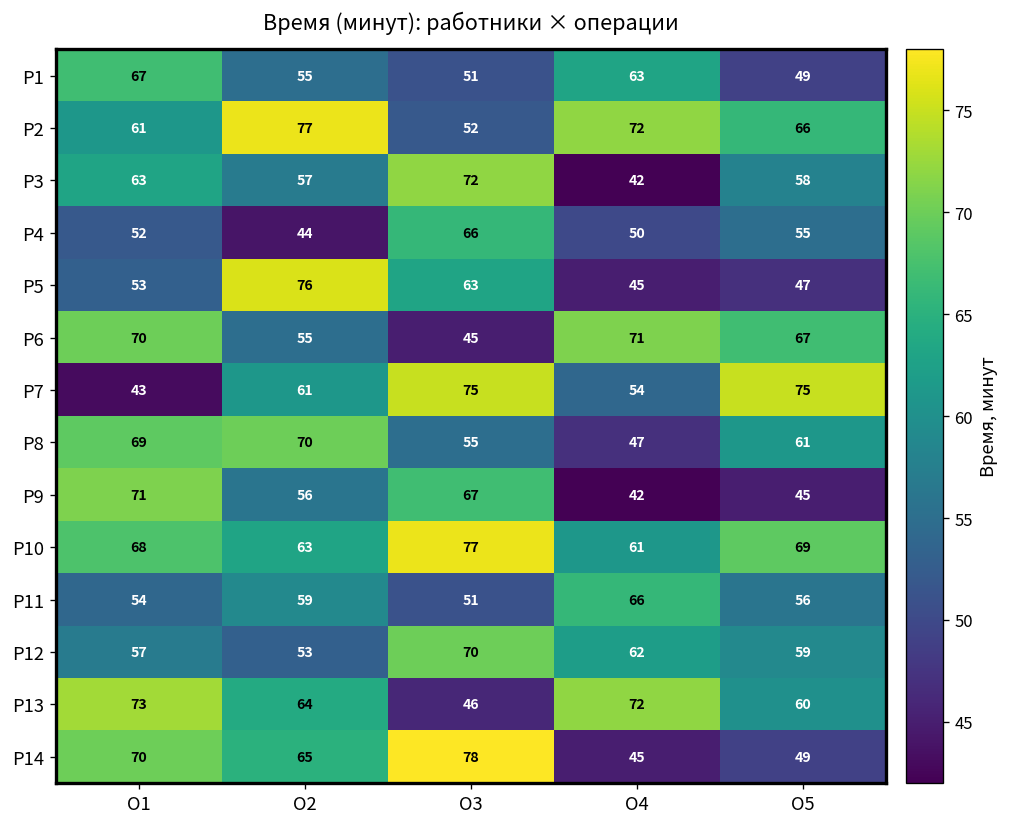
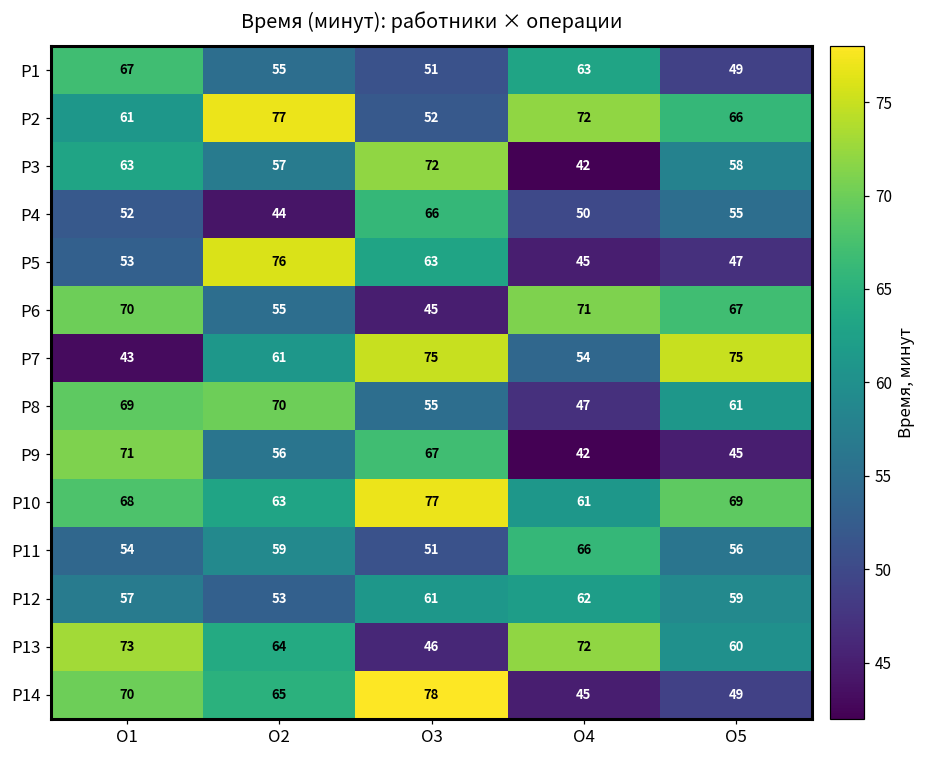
  {
    "Р1": {
      "О1": 67,
      "О2": 55,
      "О3": 51,
      "О4": 63,
      "О5": 49
    },
    "Р2": {
      "О1": 61,
      "О2": 77,
      "О3": 52,
      "О4": 72,
      "О5": 66
    },
    "Р3": {
      "О1": 63,
      "О2": 57,
      "О3": 72,
      "О4": 42,
      "О5": 58
    },
    "Р4": {
      "О1": 52,
      "О2": 44,
      "О3": 66,
      "О4": 50,
      "О5": 55
    },
    "Р5": {
      "О1": 53,
      "О2": 76,
      "О3": 63,
      "О4": 45,
      "О5": 47
    },
    "Р6": {
      "О1": 70,
      "О2": 55,
      "О3": 45,
      "О4": 71,
      "О5": 67
    },
    "Р7": {
      "О1": 43,
      "О2": 61,
      "О3": 75,
      "О4": 54,
      "О5": 75
    },
    "Р8": {
      "О1": 69,
      "О2": 70,
      "О3": 55,
      "О4": 47,
      "О5": 61
    },
    "Р9": {
      "О1": 71,
      "О2": 56,
      "О3": 67,
      "О4": 42,
      "О5": 45
    },
    "Р10": {
      "О1": 68,
      "О2": 63,
      "О3": 77,
      "О4": 61,
      "О5": 69
    },
    "Р11": {
      "О1": 54,
      "О2": 59,
      "О3": 51,
      "О4": 66,
      "О5": 56
    },
    "Р12": {
      "О1": 57,
      "О2": 53,
-     "О3": 70,
+     "О3": 61,
      "О4": 62,
      "О5": 59
    },
    "Р13": {
      "О1": 73,
      "О2": 64,
      "О3": 46,
      "О4": 72,
      "О5": 60
    },
    "Р14": {
      "О1": 70,
      "О2": 65,
      "О3": 78,
      "О4": 45,
      "О5": 49
    }
  }
